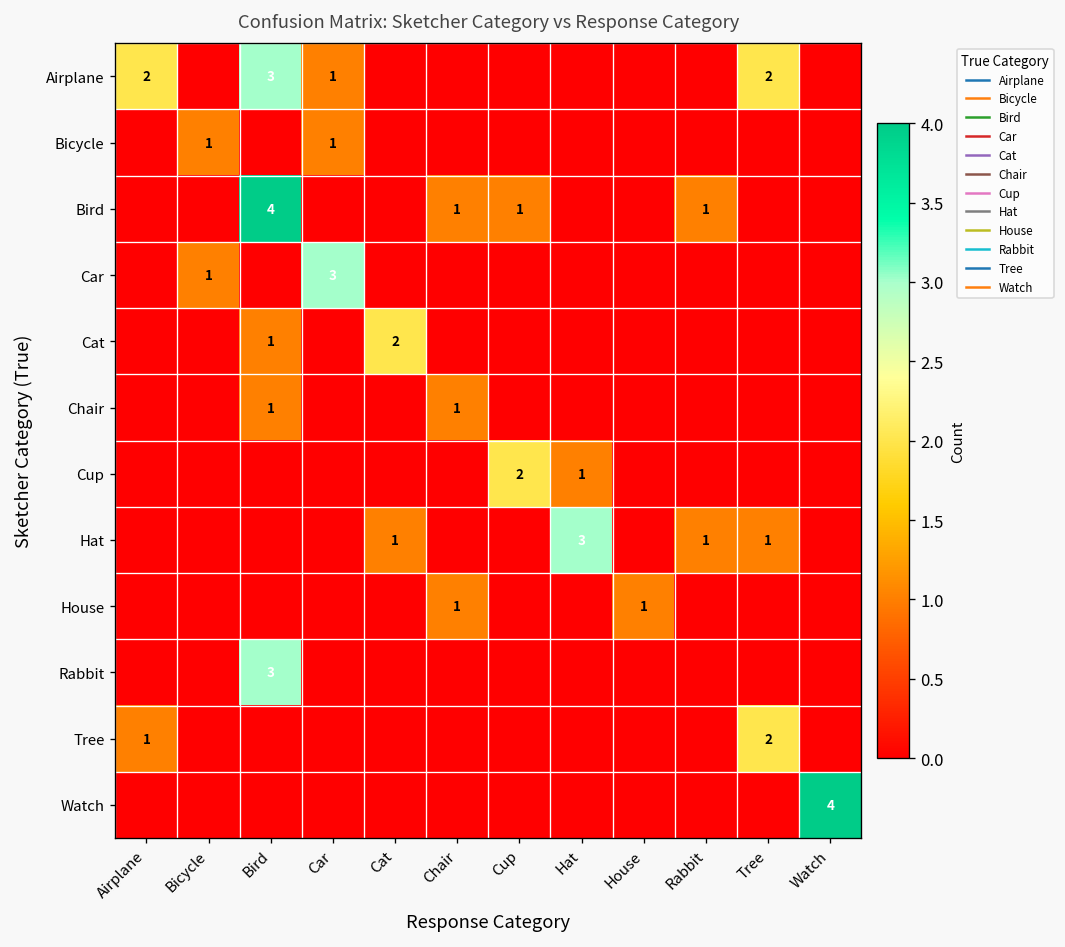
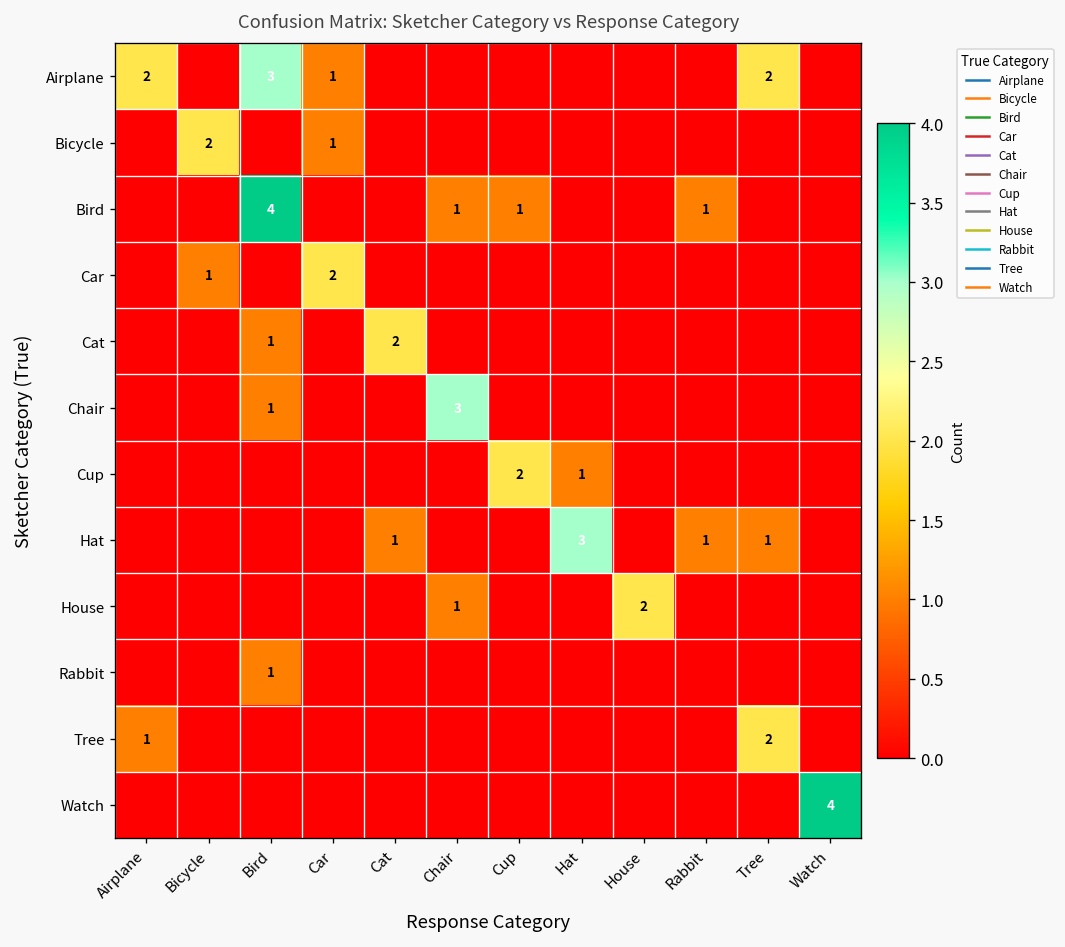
  {
    "Airplane": {
      "Airplane": 2,
      "Bird": 3,
      "Car": 1,
      "Tree": 2
    },
    "Bicycle": {
-     "Bicycle": 1,
+     "Bicycle": 2,
      "Car": 1
    },
    "Bird": {
      "Bird": 4,
      "Chair": 1,
      "Cup": 1,
      "Rabbit": 1
    },
    "Car": {
      "Bicycle": 1,
-     "Car": 3
+     "Car": 2
    },
    "Cat": {
      "Bird": 1,
      "Cat": 2
    },
    "Chair": {
      "Bird": 1,
-     "Chair": 1
+     "Chair": 3
    },
    "Cup": {
      "Cup": 2,
      "Hat": 1
    },
    "Hat": {
      "Cat": 1,
      "Hat": 3,
      "Rabbit": 1,
      "Tree": 1
    },
    "House": {
      "Chair": 1,
-     "House": 1
+     "House": 2
    },
    "Rabbit": {
-     "Bird": 3
+     "Bird": 1
    },
    "Tree": {
      "Airplane": 1,
      "Tree": 2
    },
    "Watch": {
      "Watch": 4
    }
  }
